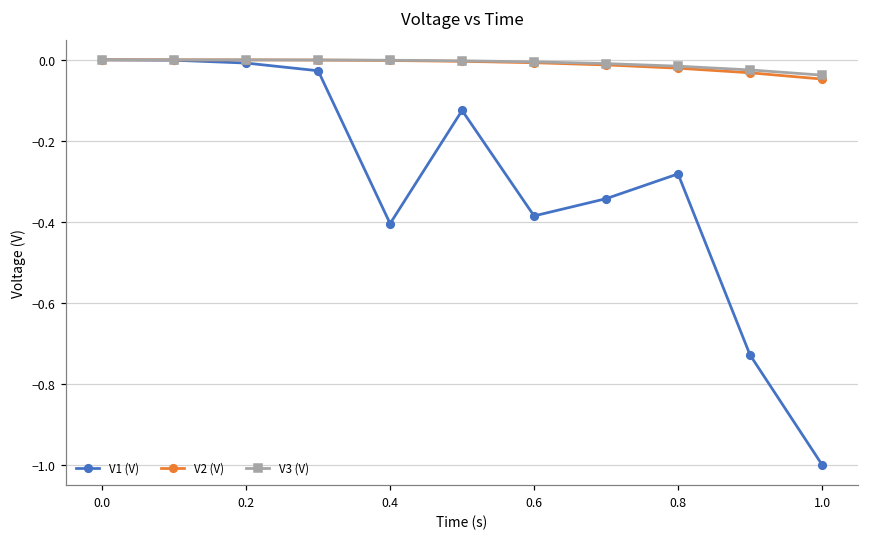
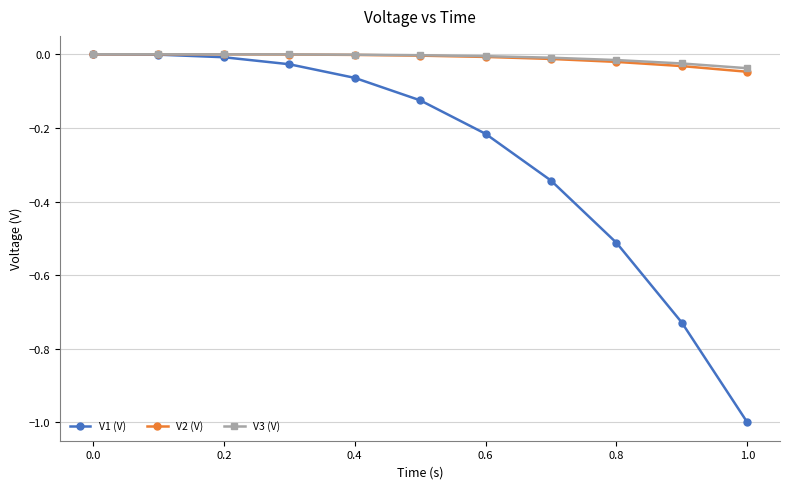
  {
    "V1 (V)": {
      "0.2": -0.01,
-     "0.4": -0.40,
-     "0.6": -0.39,
-     "0.8": -0.28,
+     "0.4": -0.06,
+     "0.6": -0.22,
+     "0.8": -0.51,
      "1.0": -1.00
    },
    "V2 (V)": {
      "1.0": -0.05
    },
    "V3 (V)": {
      "1.0": -0.04
    }
  }
